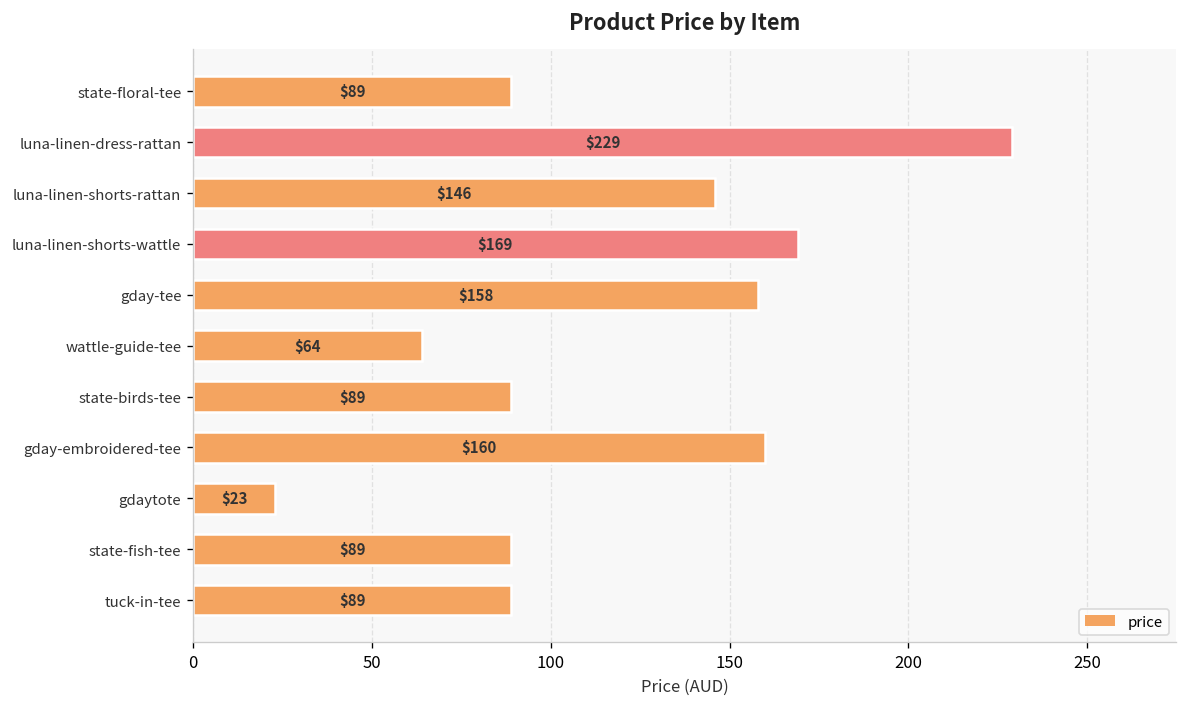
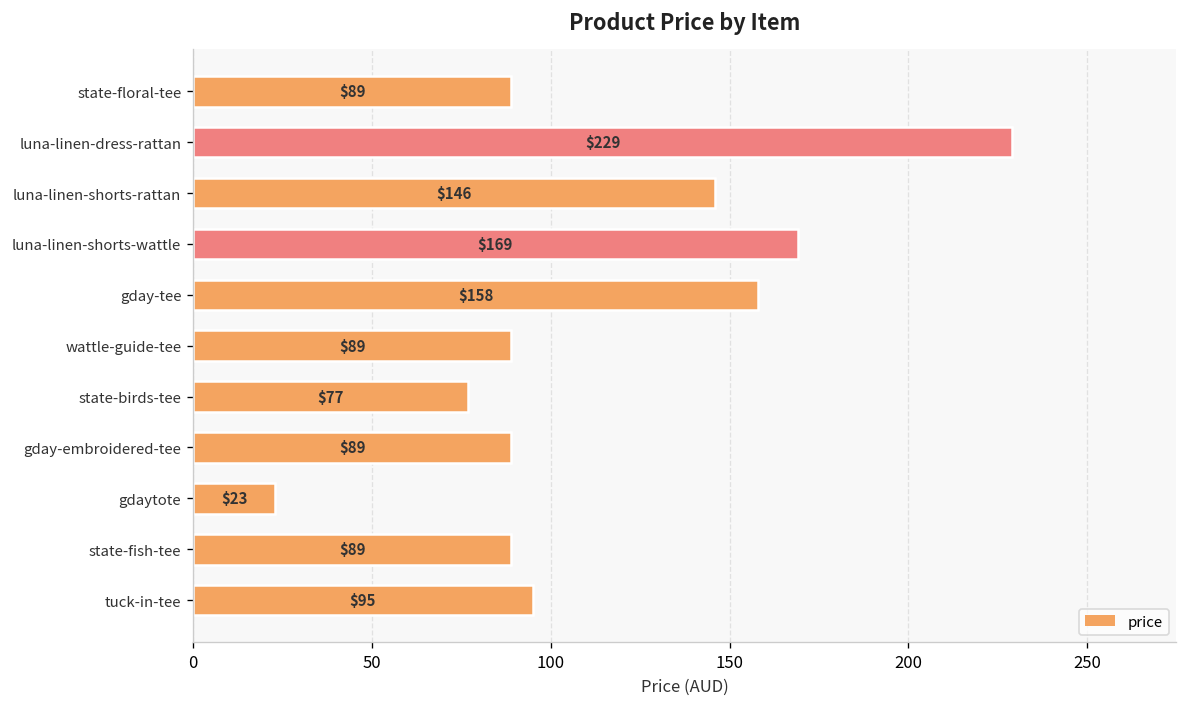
  {
    "state-floral-tee": "$89",
    "luna-linen-dress-rattan": "$229",
    "luna-linen-shorts-rattan": "$146",
    "luna-linen-shorts-wattle": "$169",
    "gday-tee": "$158",
-   "wattle-guide-tee": "$64",
-   "state-birds-tee": "$89",
-   "gday-embroidered-tee": "$160",
+   "wattle-guide-tee": "$89",
+   "state-birds-tee": "$77",
+   "gday-embroidered-tee": "$89",
    "gdaytote": "$23",
    "state-fish-tee": "$89",
-   "tuck-in-tee": "$89"
+   "tuck-in-tee": "$95"
  }
